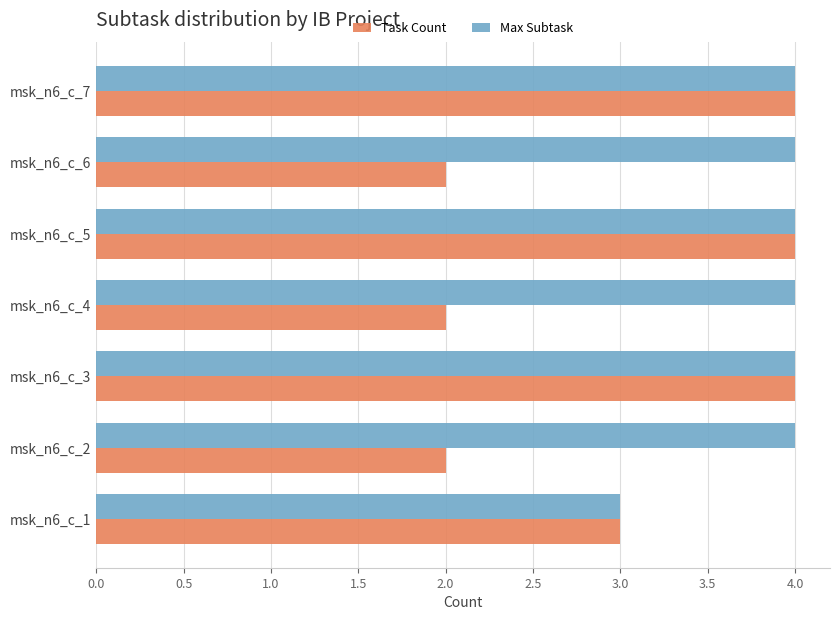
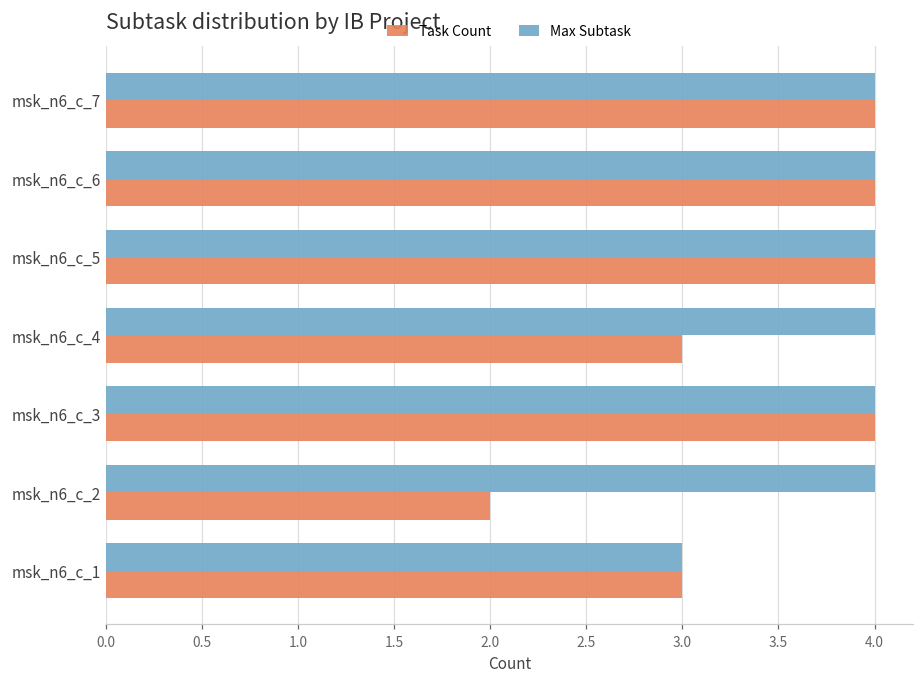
  {
    "Task Count": {
      "msk_n6_c_7": 4,
-     "msk_n6_c_6": 2,
+     "msk_n6_c_6": 4,
      "msk_n6_c_5": 4,
-     "msk_n6_c_4": 2,
+     "msk_n6_c_4": 3,
      "msk_n6_c_3": 4,
      "msk_n6_c_2": 2,
      "msk_n6_c_1": 3
    },
    "Max Subtask": {
      "msk_n6_c_7": 4,
      "msk_n6_c_6": 4,
      "msk_n6_c_5": 4,
      "msk_n6_c_4": 4,
      "msk_n6_c_3": 4,
      "msk_n6_c_2": 4,
      "msk_n6_c_1": 3
    }
  }
